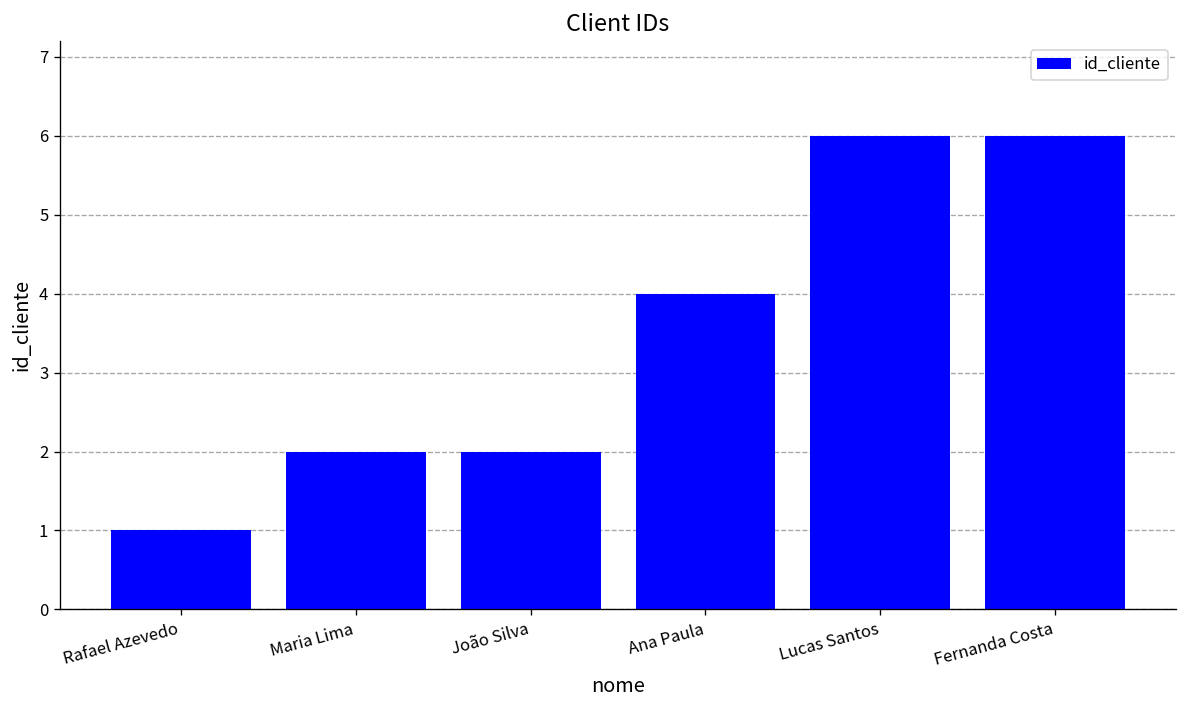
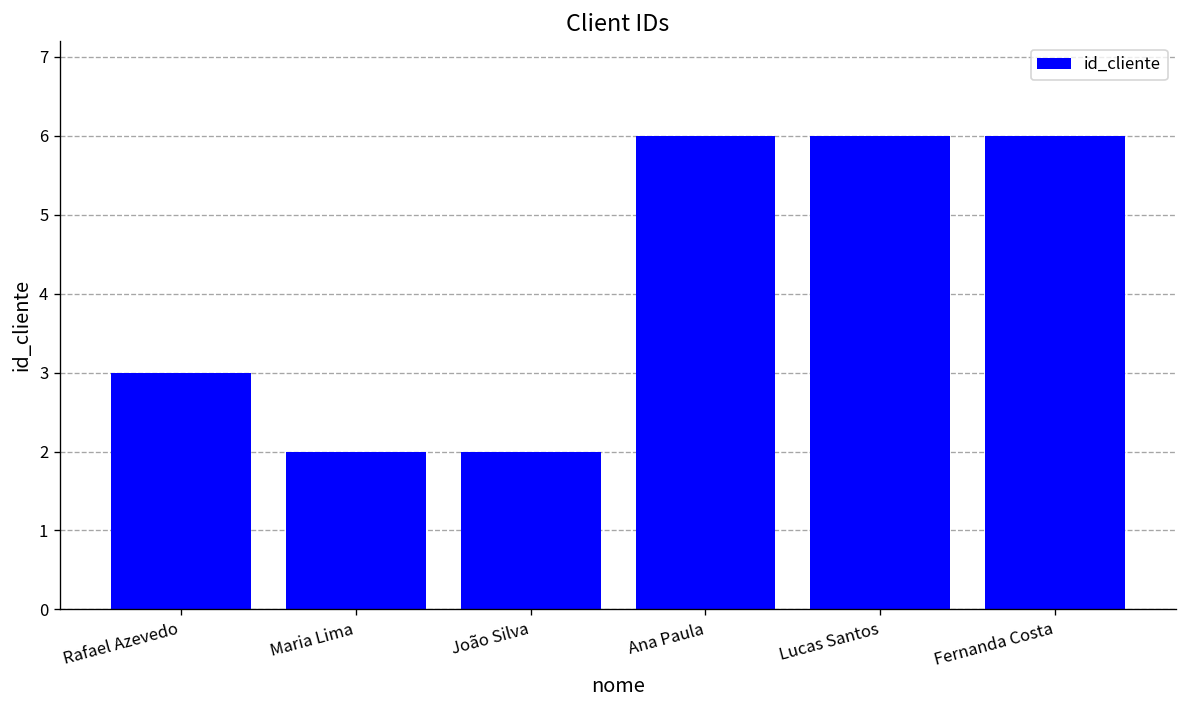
  {
-   "Rafael Azevedo": 1,
+   "Rafael Azevedo": 3,
    "Maria Lima": 2,
    "João Silva": 2,
-   "Ana Paula": 4,
+   "Ana Paula": 6,
    "Lucas Santos": 6,
    "Fernanda Costa": 6
  }
